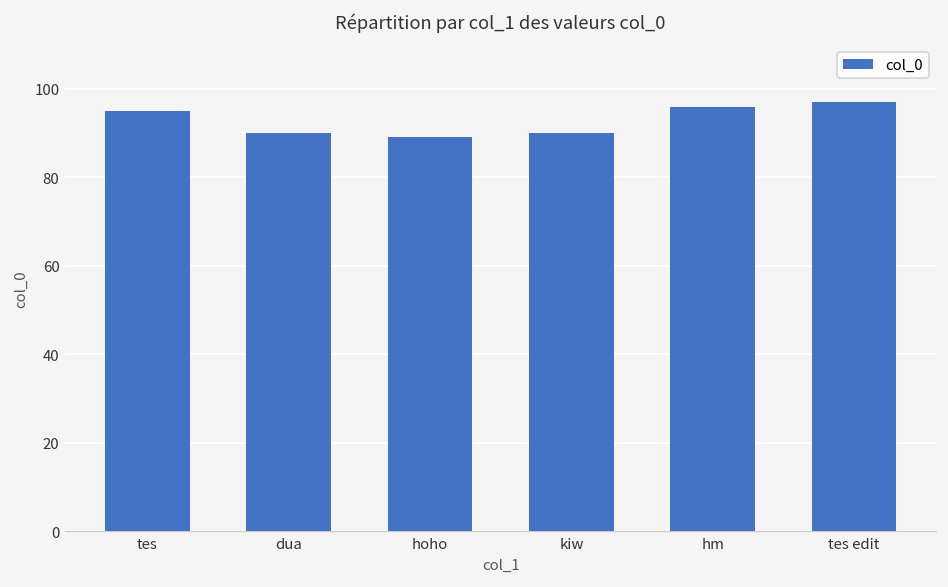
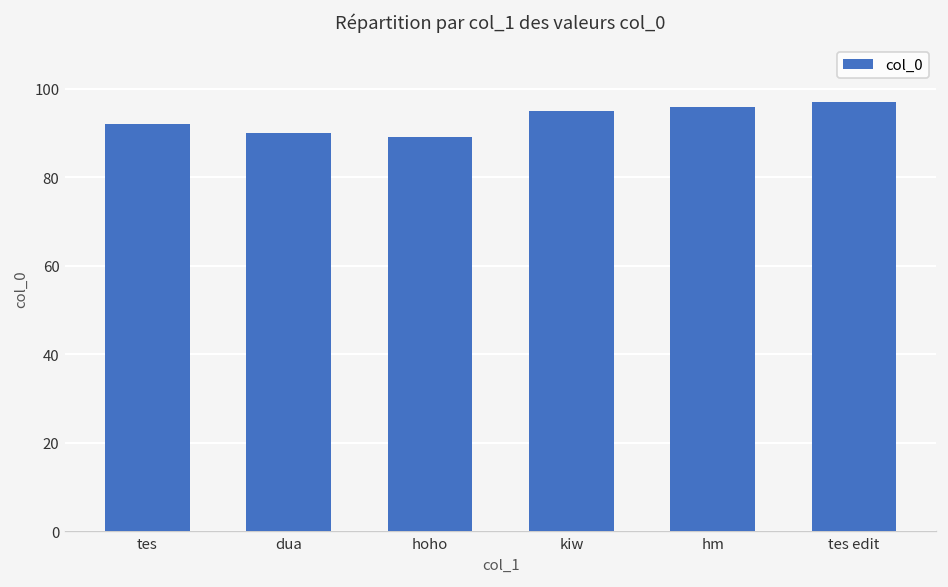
  {
-   "tes": 95,
+   "tes": 92,
    "dua": 90,
    "hoho": 89,
-   "kiw": 90,
+   "kiw": 95,
    "hm": 96,
    "tes edit": 97
  }
